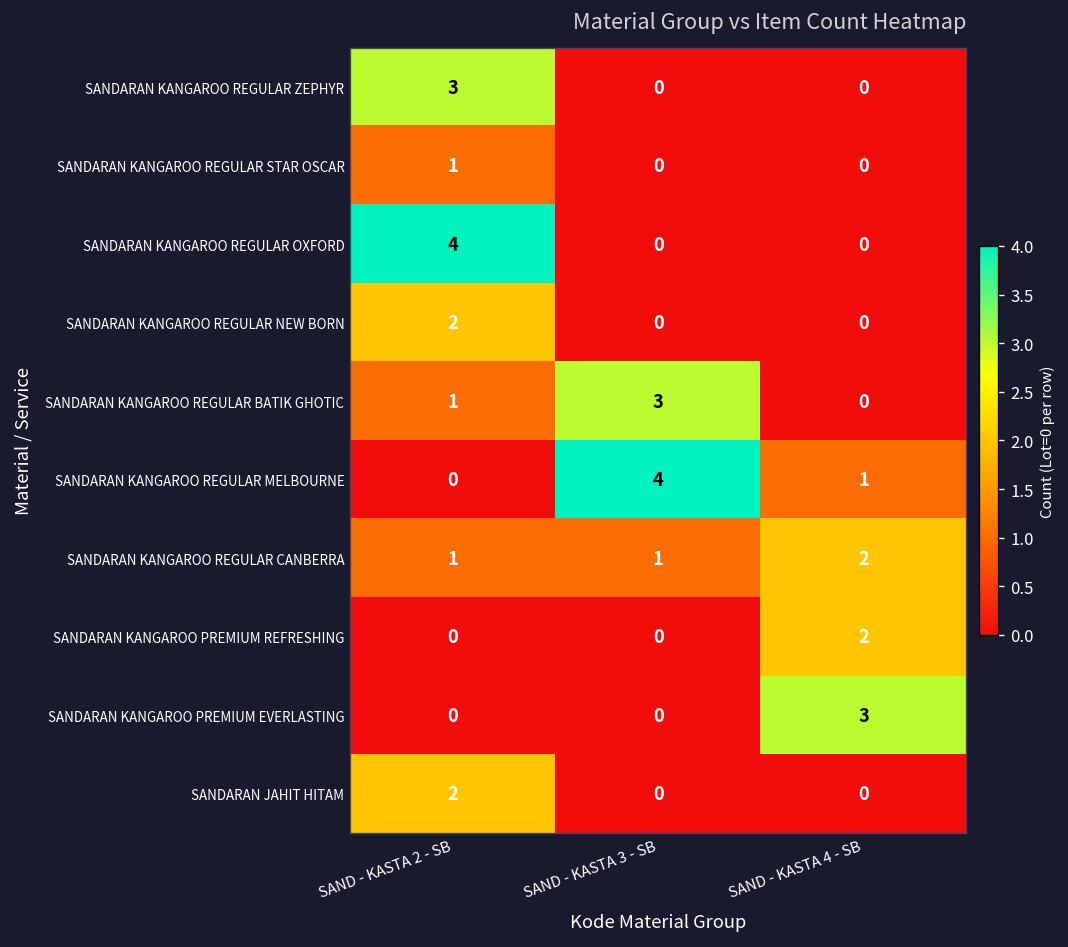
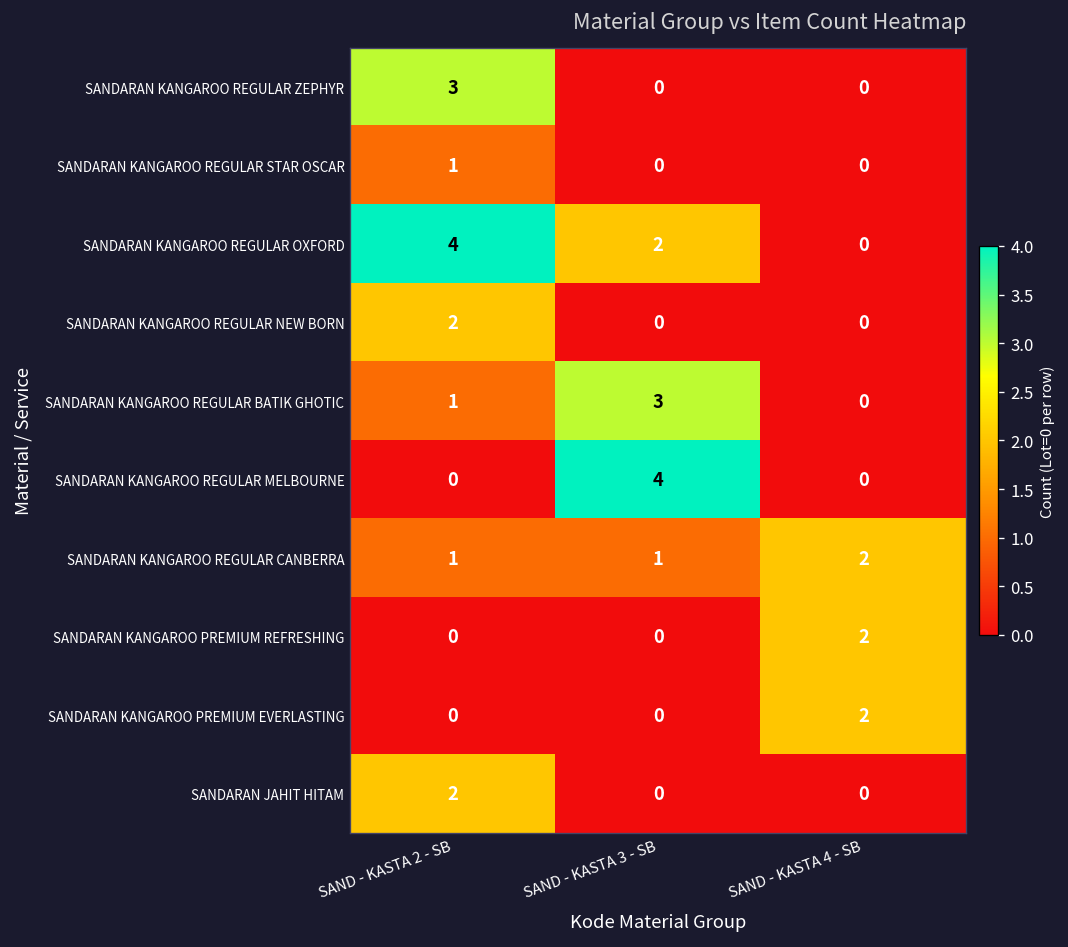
  {
    "SANDARAN KANGAROO REGULAR ZEPHYR": {
      "SAND - KASTA 2 - SB": 3,
      "SAND - KASTA 3 - SB": 0,
      "SAND - KASTA 4 - SB": 0
    },
    "SANDARAN KANGAROO REGULAR STAR OSCAR": {
      "SAND - KASTA 2 - SB": 1,
      "SAND - KASTA 3 - SB": 0,
      "SAND - KASTA 4 - SB": 0
    },
    "SANDARAN KANGAROO REGULAR OXFORD": {
      "SAND - KASTA 2 - SB": 4,
-     "SAND - KASTA 3 - SB": 0,
+     "SAND - KASTA 3 - SB": 2,
      "SAND - KASTA 4 - SB": 0
    },
    "SANDARAN KANGAROO REGULAR NEW BORN": {
      "SAND - KASTA 2 - SB": 2,
      "SAND - KASTA 3 - SB": 0,
      "SAND - KASTA 4 - SB": 0
    },
    "SANDARAN KANGAROO REGULAR BATIK GHOTIC": {
      "SAND - KASTA 2 - SB": 1,
      "SAND - KASTA 3 - SB": 3,
      "SAND - KASTA 4 - SB": 0
    },
    "SANDARAN KANGAROO REGULAR MELBOURNE": {
      "SAND - KASTA 2 - SB": 0,
      "SAND - KASTA 3 - SB": 4,
-     "SAND - KASTA 4 - SB": 1
+     "SAND - KASTA 4 - SB": 0
    },
    "SANDARAN KANGAROO REGULAR CANBERRA": {
      "SAND - KASTA 2 - SB": 1,
      "SAND - KASTA 3 - SB": 1,
      "SAND - KASTA 4 - SB": 2
    },
    "SANDARAN KANGAROO PREMIUM REFRESHING": {
      "SAND - KASTA 2 - SB": 0,
      "SAND - KASTA 3 - SB": 0,
      "SAND - KASTA 4 - SB": 2
    },
    "SANDARAN KANGAROO PREMIUM EVERLASTING": {
      "SAND - KASTA 2 - SB": 0,
      "SAND - KASTA 3 - SB": 0,
-     "SAND - KASTA 4 - SB": 3
+     "SAND - KASTA 4 - SB": 2
    },
    "SANDARAN JAHIT HITAM": {
      "SAND - KASTA 2 - SB": 2,
      "SAND - KASTA 3 - SB": 0,
      "SAND - KASTA 4 - SB": 0
    }
  }
